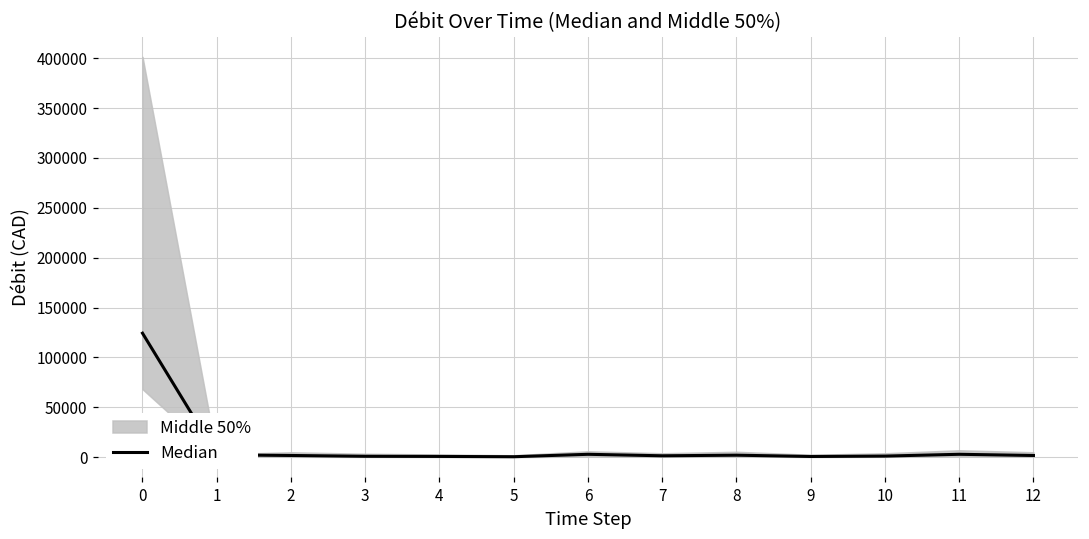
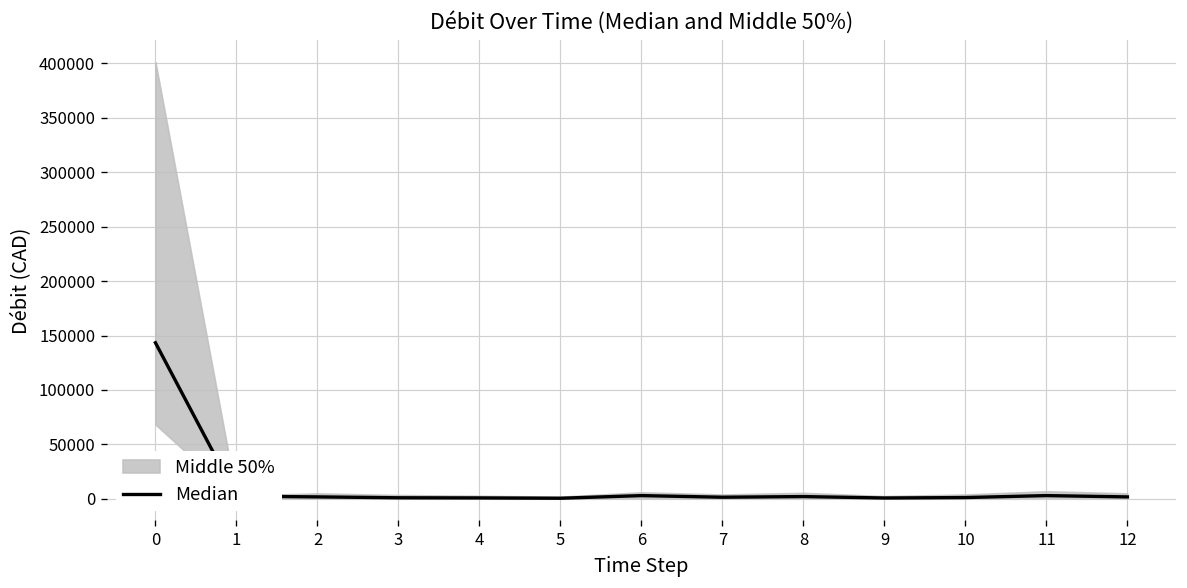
  {
    "Median": {
-     "0": 120000,
+     "0": 140000,
      "2": 0,
      "6": 0,
      "8": 0,
      "11": 0,
      "12": 0
    }
  }
